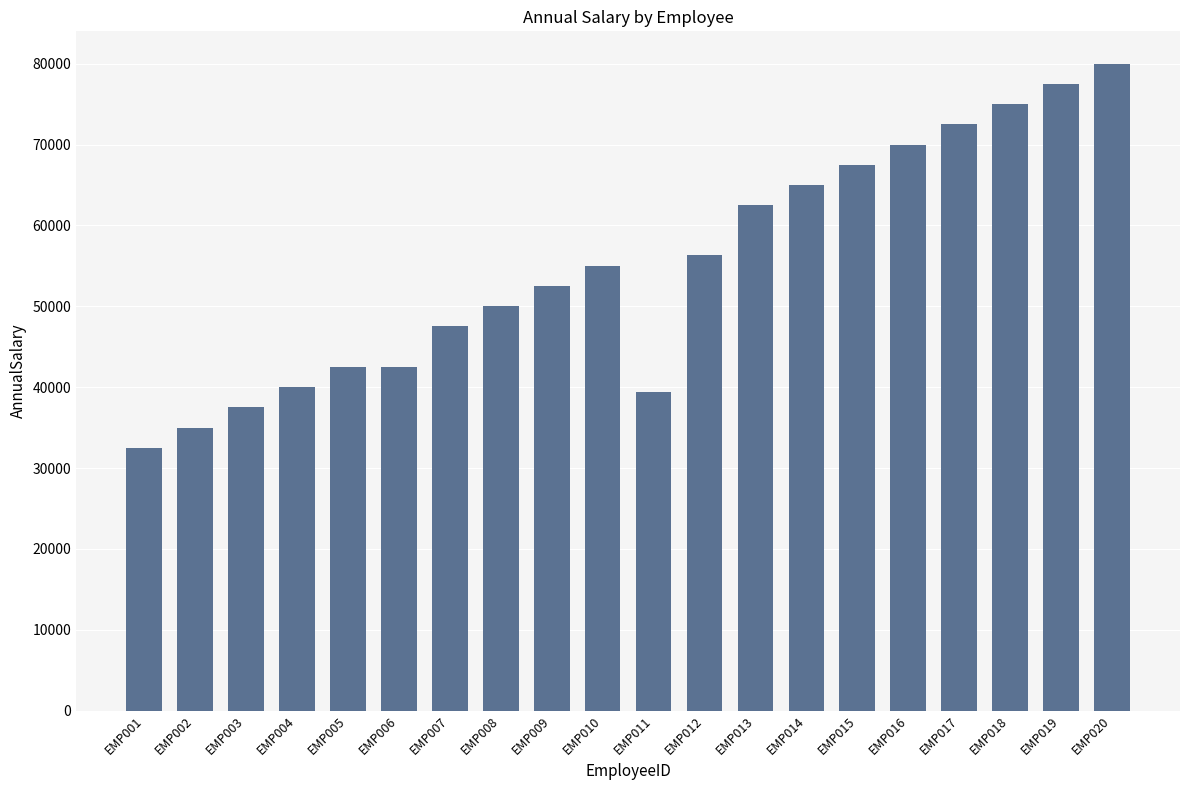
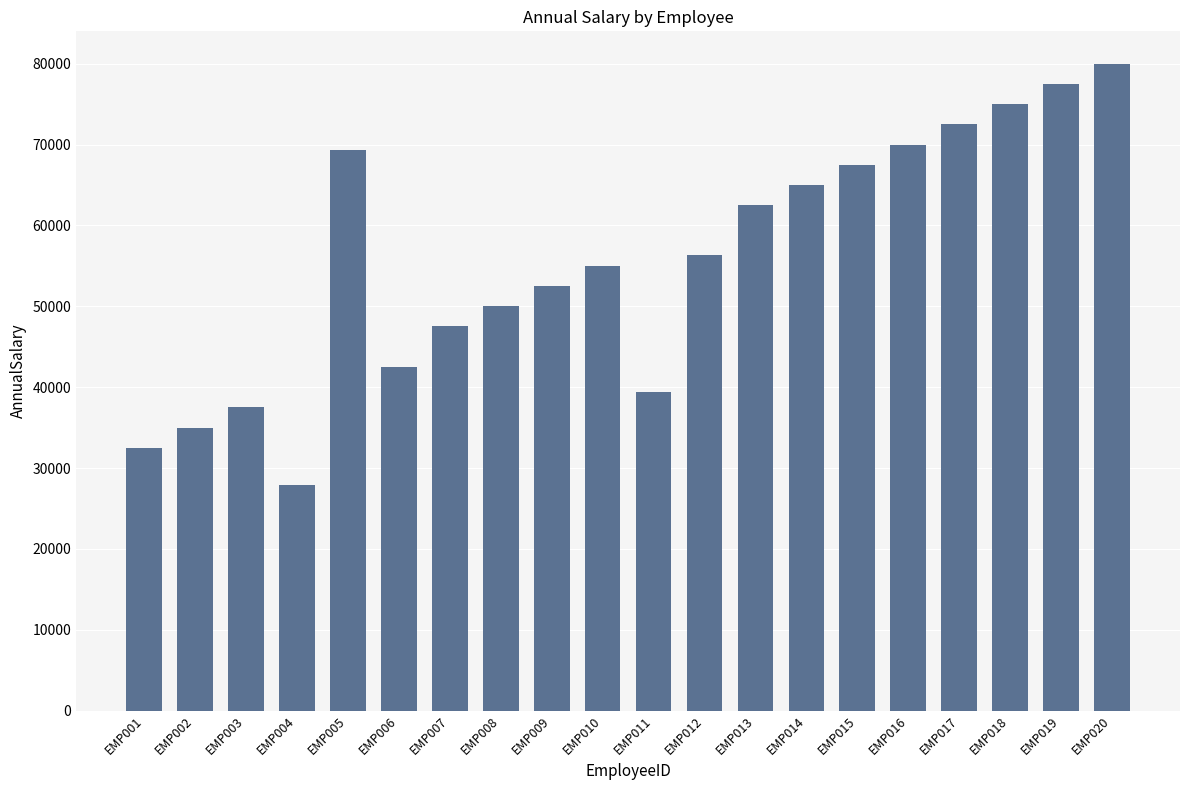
  {
    "EMP001": 33000,
    "EMP002": 35000,
    "EMP003": 38000,
-   "EMP004": 40000,
-   "EMP005": 43000,
+   "EMP004": 28000,
+   "EMP005": 69000,
    "EMP006": 42000,
    "EMP007": 48000,
    "EMP008": 50000,
    "EMP009": 53000,
    "EMP010": 55000,
    "EMP011": 39000,
    "EMP012": 56000,
    "EMP013": 63000,
    "EMP014": 65000,
    "EMP015": 68000,
    "EMP016": 70000,
    "EMP017": 73000,
    "EMP018": 75000,
    "EMP019": 78000,
    "EMP020": 80000
  }
